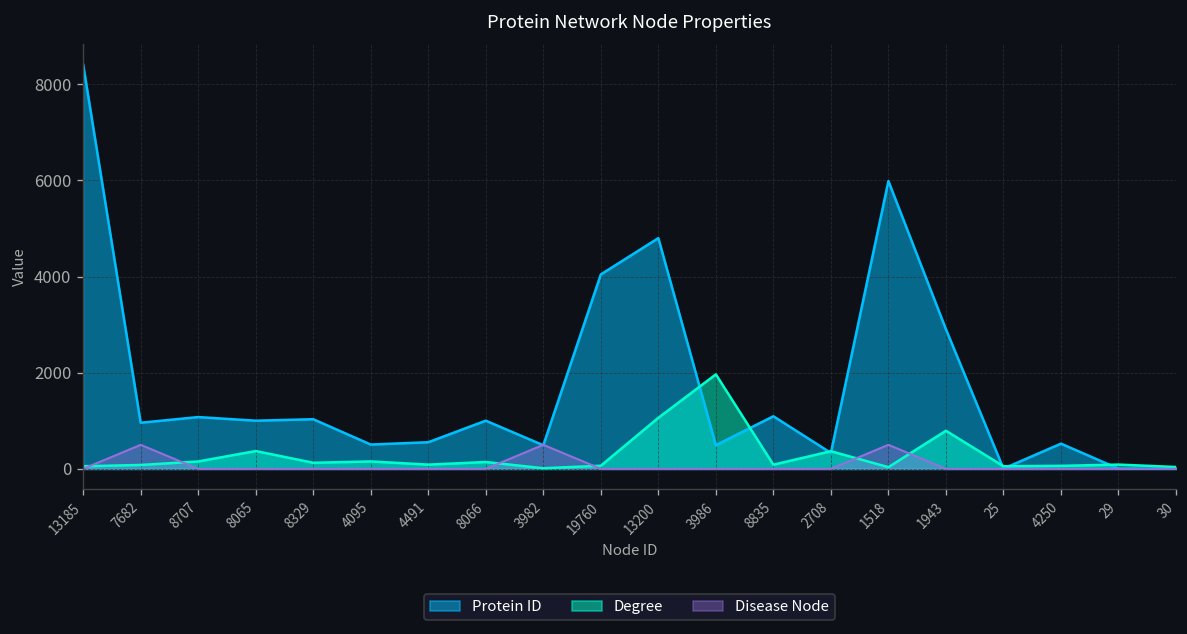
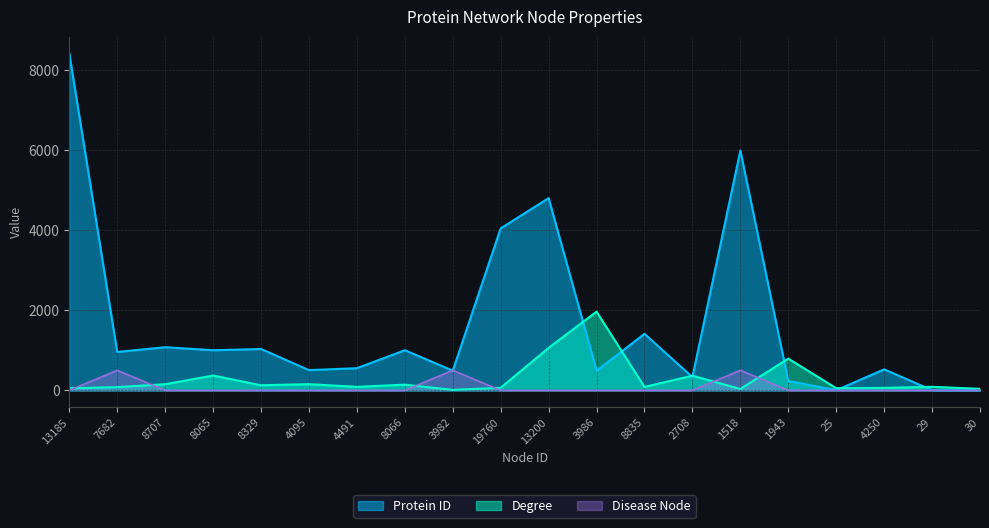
  {
    "Protein ID": {
      "13185": 8400,
      "7682": 1000,
      "8707": 1100,
      "8065": 1000,
      "8329": 1000,
      "4095": 500,
      "4491": 600,
      "8066": 1000,
      "19760": 4000,
      "13200": 4800,
      "3986": 500,
-     "8835": 1100,
+     "8835": 1400,
      "1518": 6000,
-     "1943": 2900,
+     "1943": 200,
      "4250": 500
    },
    "Degree": {
      "7682": 100,
      "8707": 200,
      "8065": 400,
      "8329": 100,
      "4095": 200,
      "4491": 100,
      "8066": 100,
      "3982": 0,
      "13200": 1100,
      "3986": 2000,
      "8835": 100,
      "1518": 0,
      "1943": 800,
      "29": 100
    },
    "Disease Node": {
      "7682": 500,
      "8707": 0,
      "8065": 0,
      "8329": 0,
      "4095": 0,
      "4491": 0,
      "8066": 0,
      "13200": 0,
      "3986": 0,
      "8835": 0,
      "2708": 0,
      "1518": 500,
      "1943": 0
    }
  }
